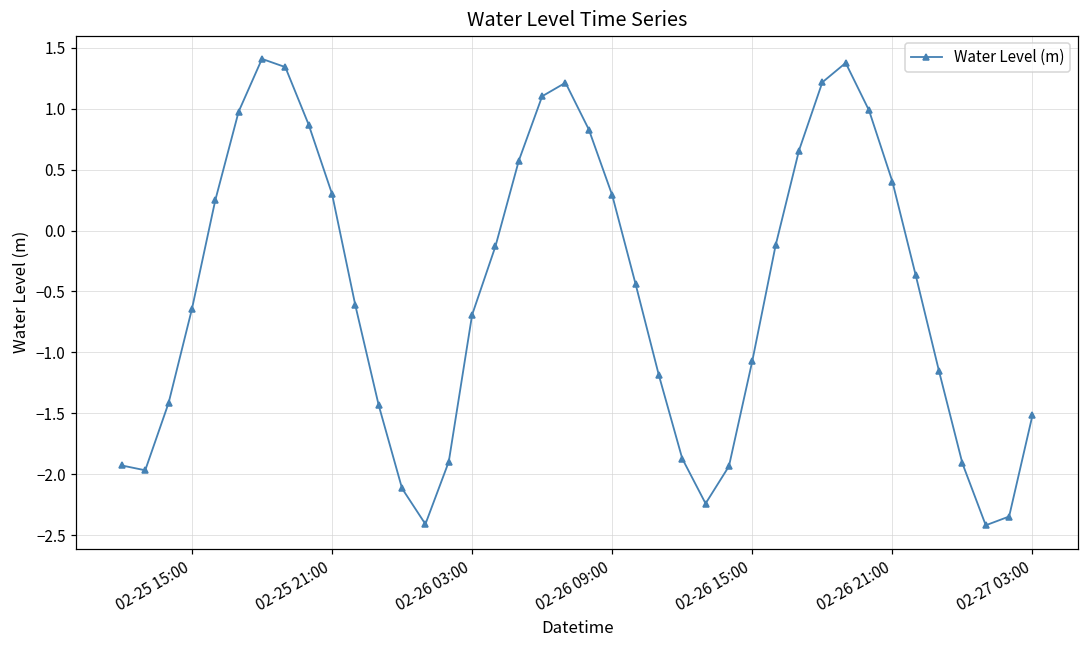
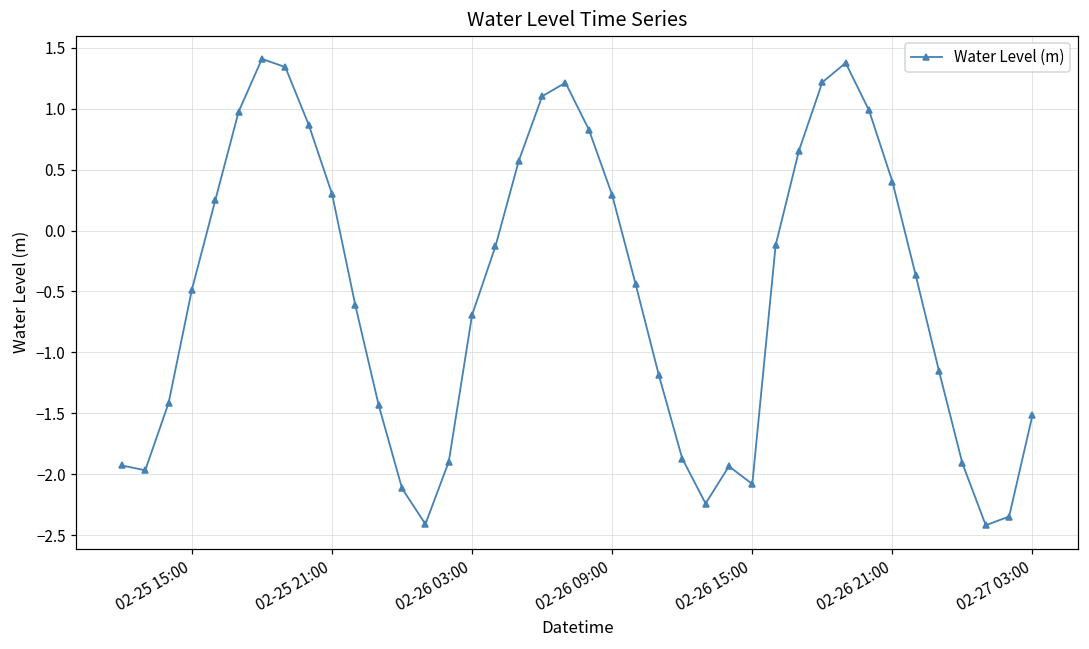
  {
-   "02-25 15:00": -0.64,
+   "02-25 15:00": -0.48,
    "02-25 21:00": 0.30,
    "02-26 03:00": -0.69,
    "02-26 09:00": 0.29,
-   "02-26 15:00": -1.07,
+   "02-26 15:00": -2.08,
    "02-26 21:00": 0.40,
    "02-27 03:00": -1.52
  }
